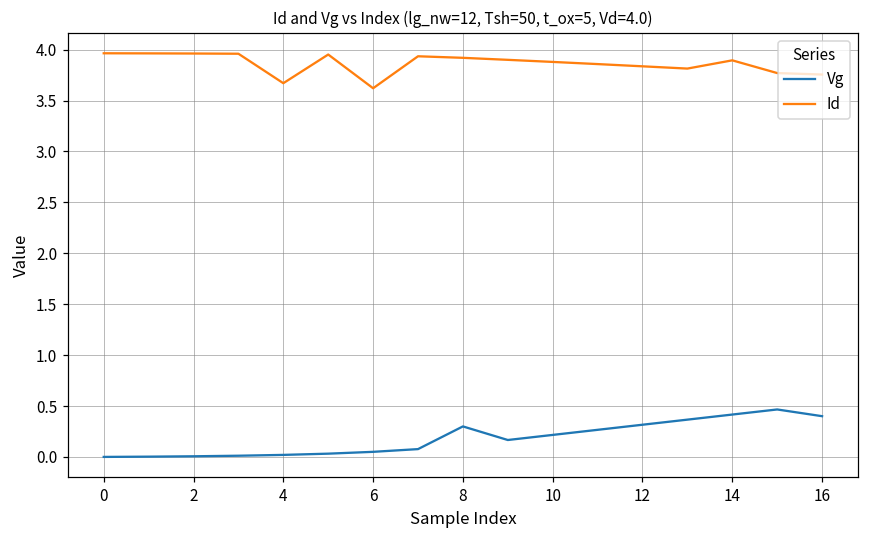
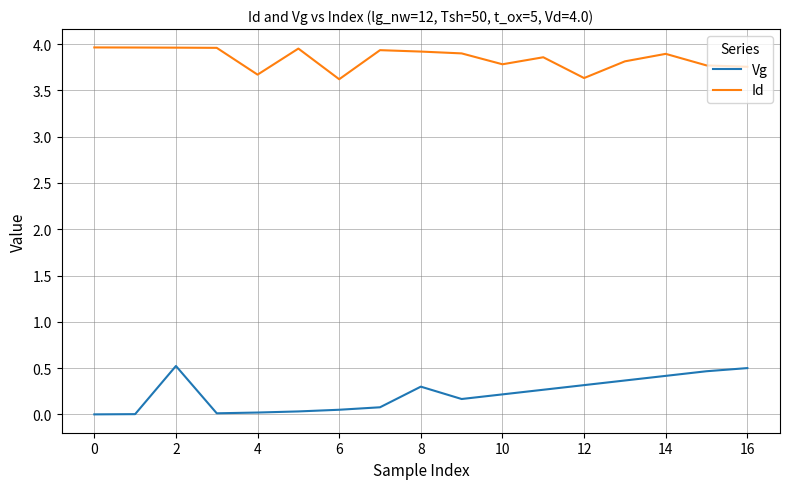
  {
    "Vg": {
      "0": 0.0,
-     "2": 0.0,
+     "2": 0.5,
      "4": 0.0,
      "6": 0.0,
      "8": 0.3,
      "10": 0.2,
      "12": 0.3,
      "14": 0.4,
-     "16": 0.4
+     "16": 0.5
    },
    "Id": {
      "0": 4.0,
      "2": 4.0,
      "4": 3.7,
      "6": 3.6,
      "8": 3.9,
-     "10": 3.9,
-     "12": 3.8,
+     "10": 3.8,
+     "12": 3.6,
      "14": 3.9
    }
  }
